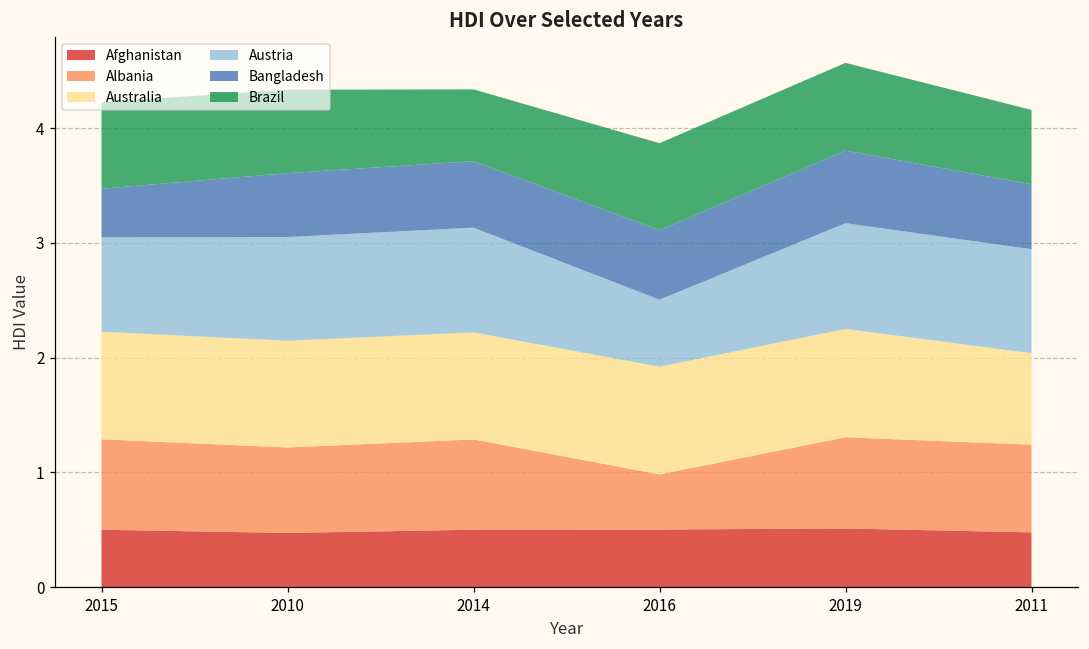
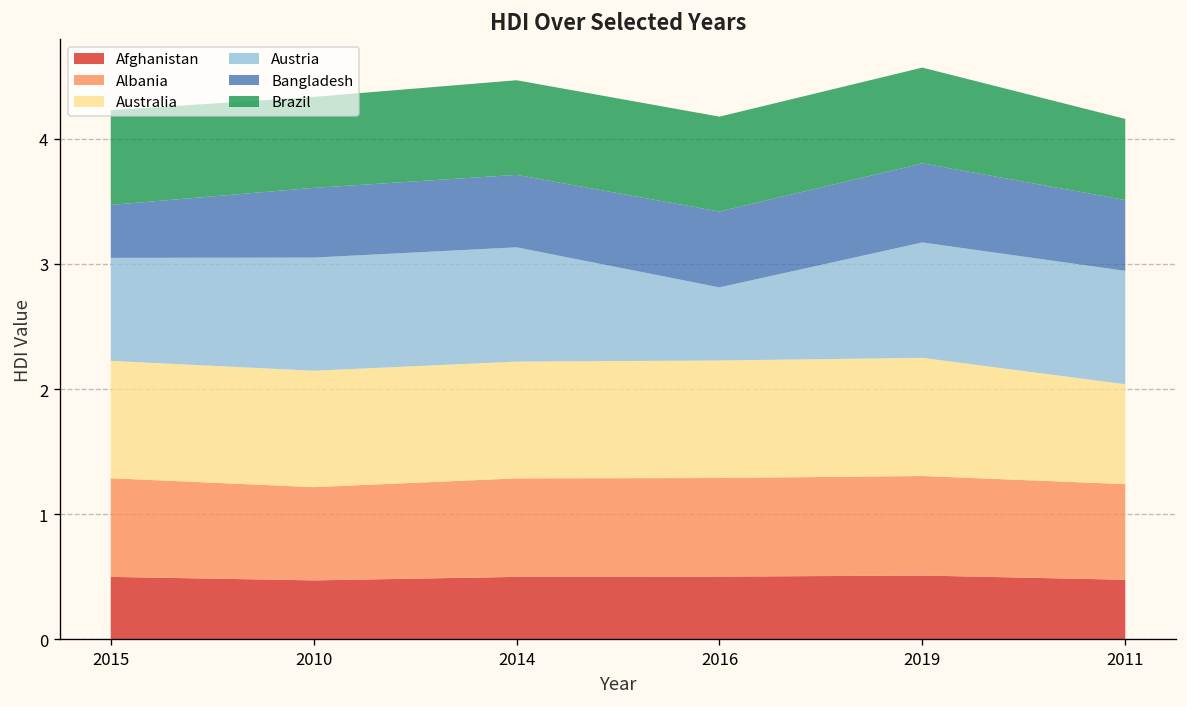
  {
    "Afghanistan": {
      "2015": 0.50,
      "2010": 0.47,
      "2014": 0.50,
      "2016": 0.50,
      "2019": 0.51,
      "2011": 0.48
    },
    "Albania": {
      "2015": 0.79,
      "2010": 0.75,
      "2014": 0.79,
-     "2016": 0.48,
+     "2016": 0.79,
      "2019": 0.80,
      "2011": 0.76
    },
    "Australia": {
      "2015": 0.94,
      "2010": 0.93,
      "2014": 0.93,
      "2016": 0.94,
      "2019": 0.94,
      "2011": 0.80
    },
    "Austria": {
      "2015": 0.82,
      "2010": 0.90,
      "2014": 0.91,
      "2016": 0.58,
      "2019": 0.92,
      "2011": 0.91
    },
    "Bangladesh": {
      "2015": 0.42,
      "2010": 0.56,
      "2014": 0.58,
      "2016": 0.61,
      "2019": 0.63,
      "2011": 0.57
    },
    "Brazil": {
-     "2014": 0.63,
+     "2014": 0.76,
      "2016": 0.76,
      "2019": 0.76,
      "2011": 0.65
    }
  }
